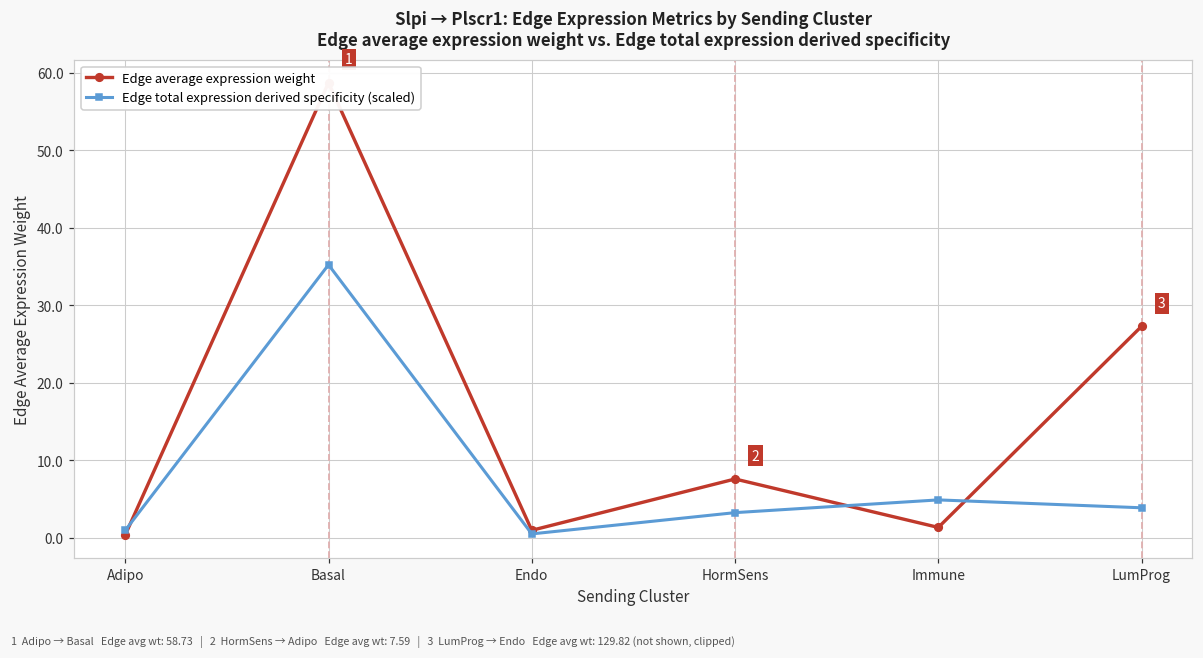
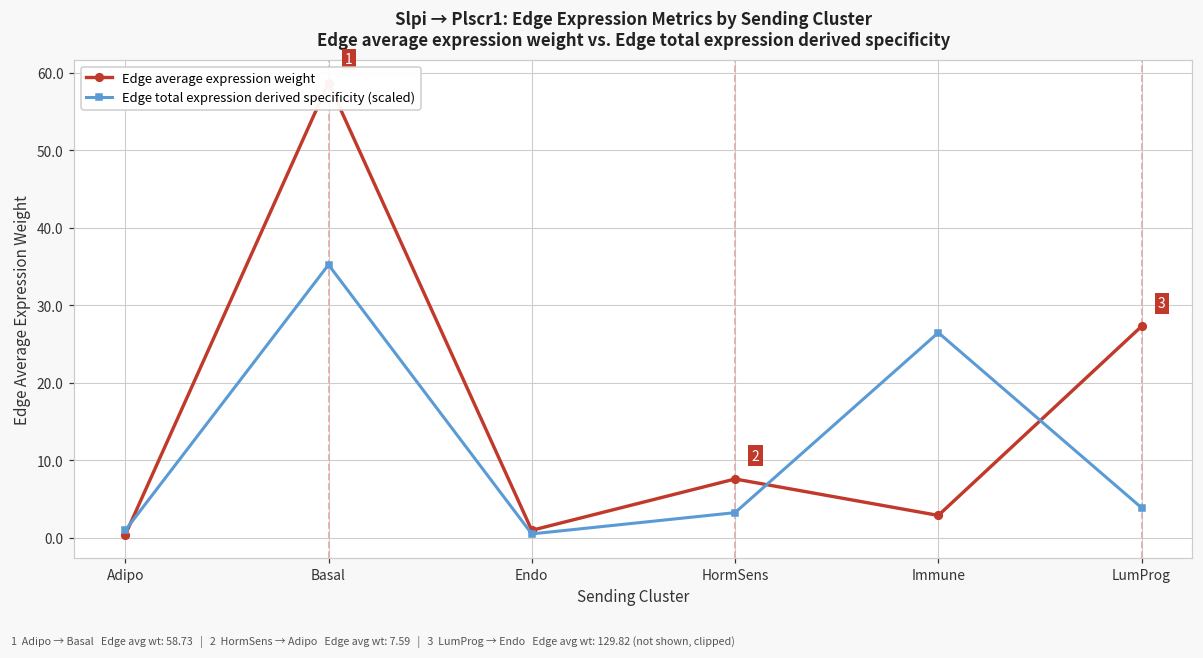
  {
    "Edge average expression weight": {
      "Adipo": 0,
      "Endo": 1,
-     "Immune": 1
+     "Immune": 3
    },
    "Edge total expression derived specificity (scaled)": {
      "Adipo": 1,
      "Basal": 35,
      "Endo": 1,
      "HormSens": 3,
-     "Immune": 5,
+     "Immune": 26,
      "LumProg": 4
    }
  }
